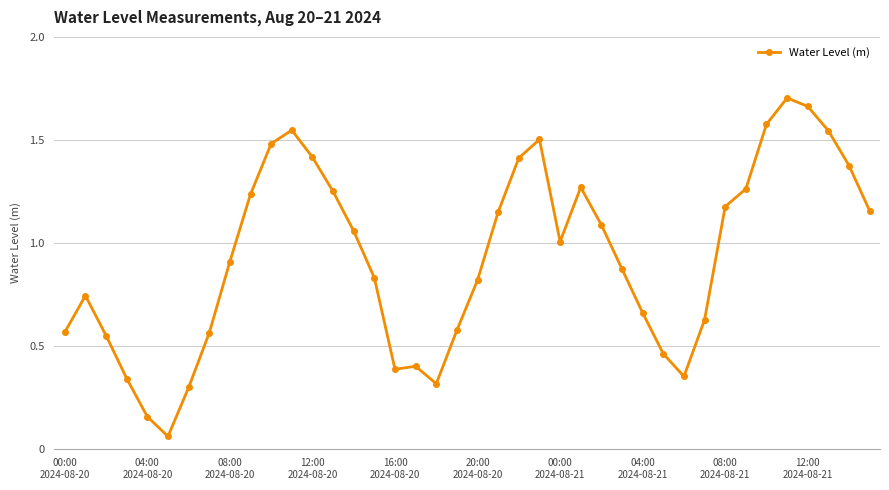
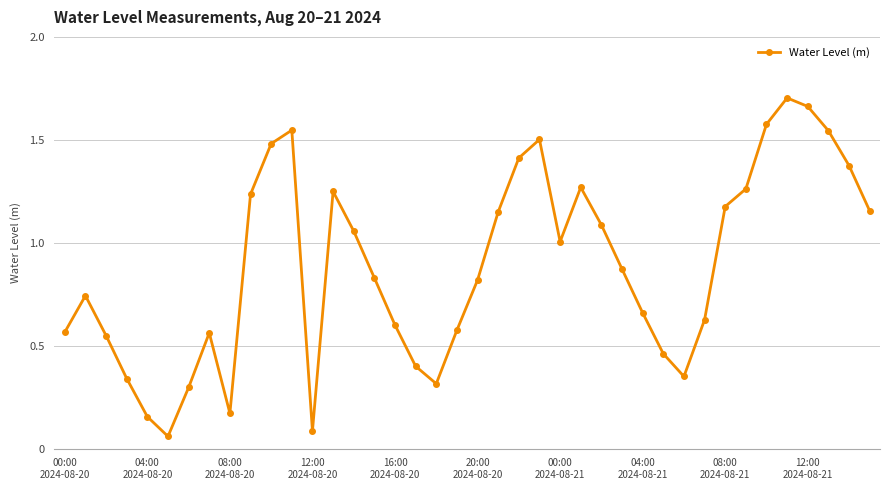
  {
    "00:00 2024-08-20": 0.57,
    "04:00 2024-08-20": 0.16,
-   "08:00 2024-08-20": 0.91,
-   "12:00 2024-08-20": 1.42,
-   "16:00 2024-08-20": 0.39,
+   "08:00 2024-08-20": 0.17,
+   "12:00 2024-08-20": 0.09,
+   "16:00 2024-08-20": 0.60,
    "20:00 2024-08-20": 0.82,
    "00:00 2024-08-21": 1.01,
    "04:00 2024-08-21": 0.66,
    "08:00 2024-08-21": 1.18,
    "12:00 2024-08-21": 1.66
  }
